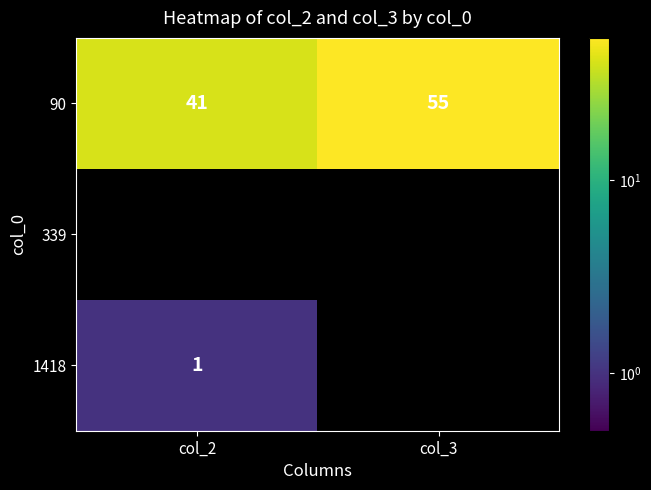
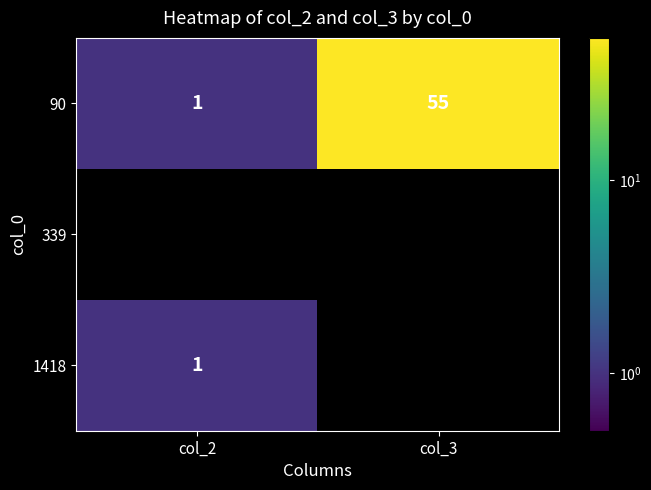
  {
    "90": {
-     "col_2": 41,
+     "col_2": 1,
      "col_3": 55
    },
    "1418": {
      "col_2": 1
    }
  }
